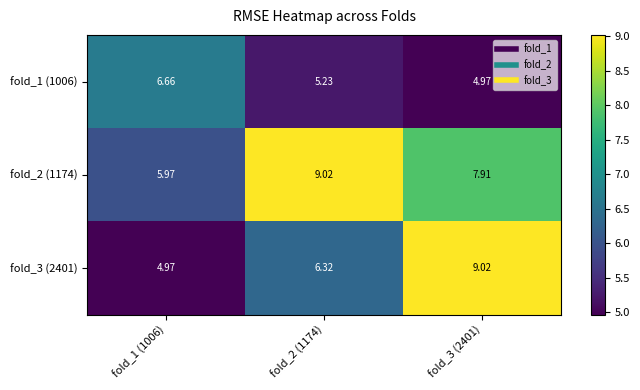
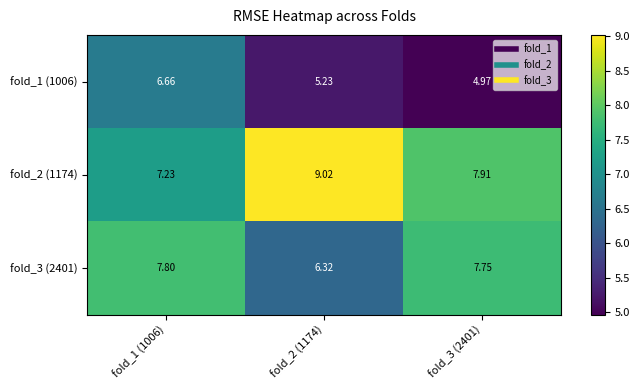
  {
    "fold_1 (1006)": {
      "fold_1 (1006)": 6.66,
      "fold_2 (1174)": 5.23,
      "fold_3 (2401)": 4.97
    },
    "fold_2 (1174)": {
-     "fold_1 (1006)": 5.97,
+     "fold_1 (1006)": 7.23,
      "fold_2 (1174)": 9.02,
      "fold_3 (2401)": 7.91
    },
    "fold_3 (2401)": {
-     "fold_1 (1006)": 4.97,
+     "fold_1 (1006)": 7.80,
      "fold_2 (1174)": 6.32,
-     "fold_3 (2401)": 9.02
+     "fold_3 (2401)": 7.75
    }
  }
